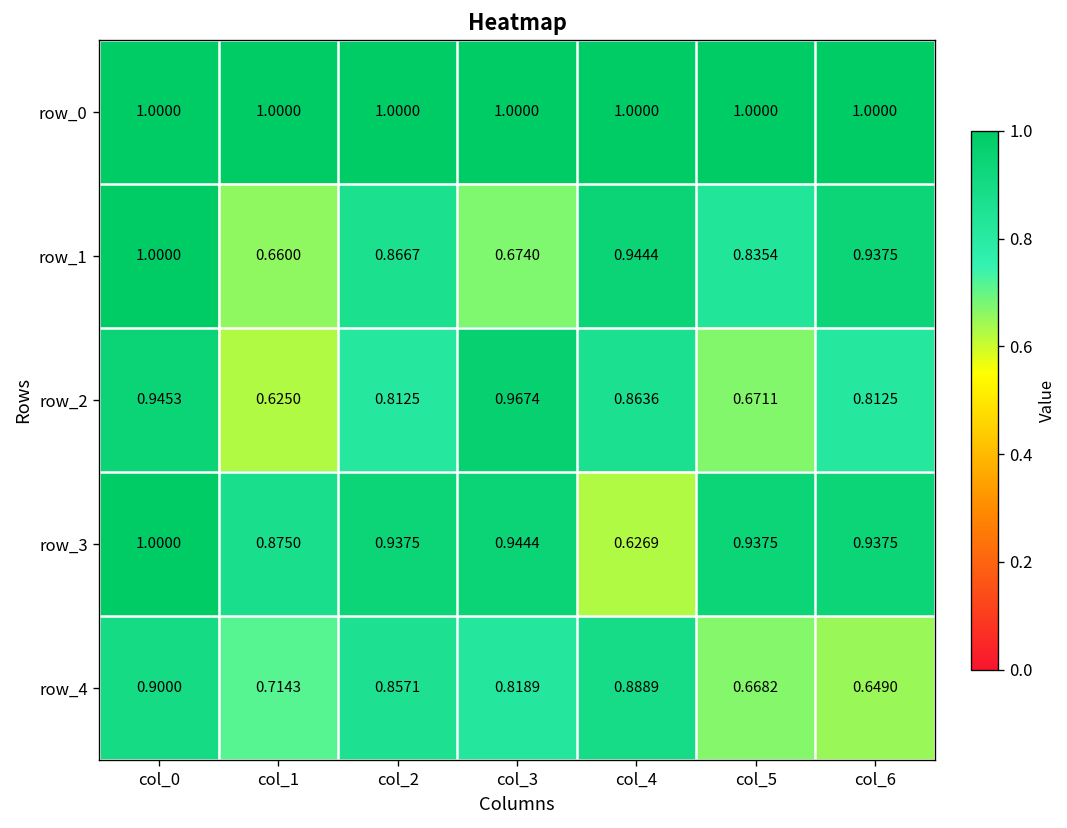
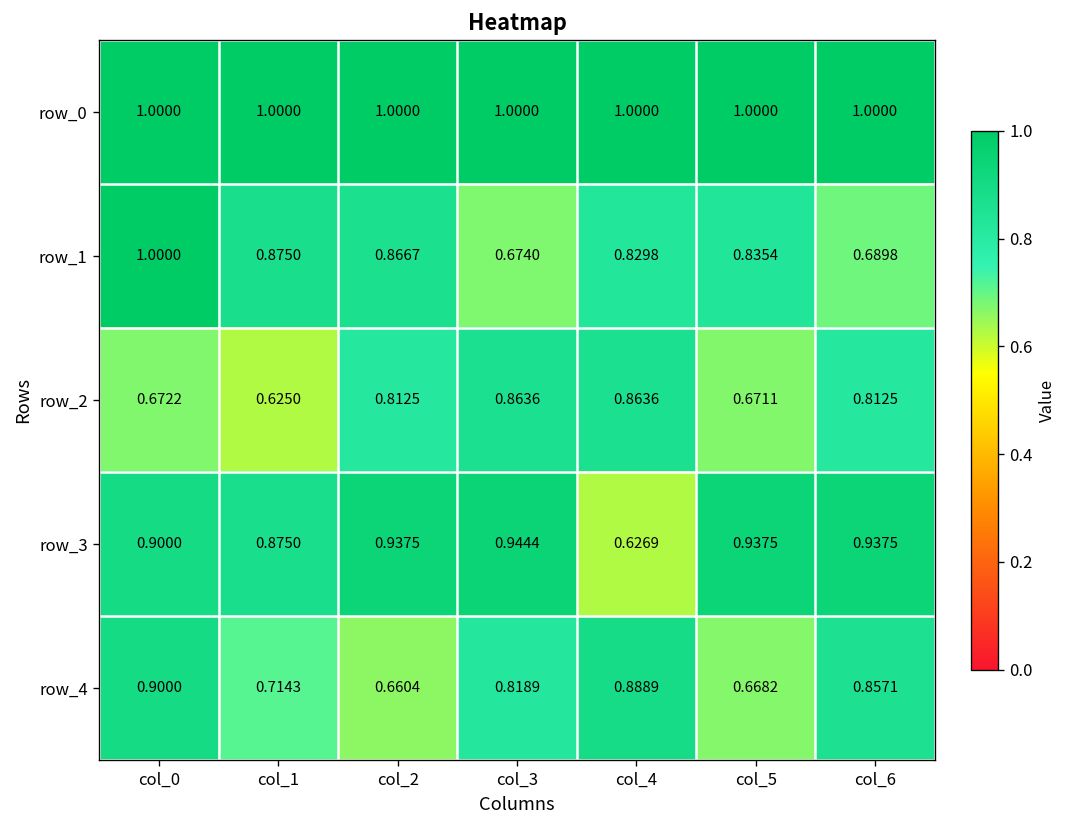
  {
    "row_0": {
      "col_0": 1.0000,
      "col_1": 1.0000,
      "col_2": 1.0000,
      "col_3": 1.0000,
      "col_4": 1.0000,
      "col_5": 1.0000,
      "col_6": 1.0000
    },
    "row_1": {
      "col_0": 1.0000,
-     "col_1": 0.6600,
+     "col_1": 0.8750,
      "col_2": 0.8667,
      "col_3": 0.6740,
-     "col_4": 0.9444,
+     "col_4": 0.8298,
      "col_5": 0.8354,
-     "col_6": 0.9375
+     "col_6": 0.6898
    },
    "row_2": {
-     "col_0": 0.9453,
+     "col_0": 0.6722,
      "col_1": 0.6250,
      "col_2": 0.8125,
-     "col_3": 0.9674,
+     "col_3": 0.8636,
      "col_4": 0.8636,
      "col_5": 0.6711,
      "col_6": 0.8125
    },
    "row_3": {
-     "col_0": 1.0000,
+     "col_0": 0.9000,
      "col_1": 0.8750,
      "col_2": 0.9375,
      "col_3": 0.9444,
      "col_4": 0.6269,
      "col_5": 0.9375,
      "col_6": 0.9375
    },
    "row_4": {
      "col_0": 0.9000,
      "col_1": 0.7143,
-     "col_2": 0.8571,
+     "col_2": 0.6604,
      "col_3": 0.8189,
      "col_4": 0.8889,
      "col_5": 0.6682,
-     "col_6": 0.6490
+     "col_6": 0.8571
    }
  }
